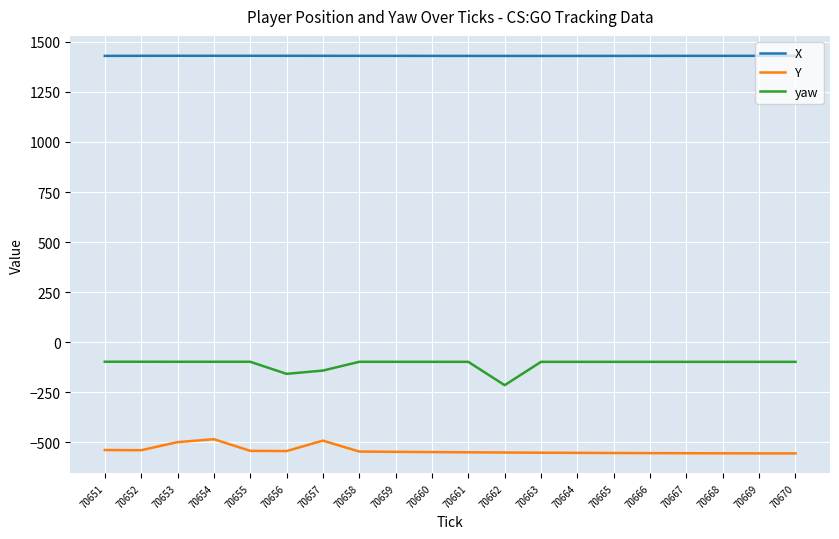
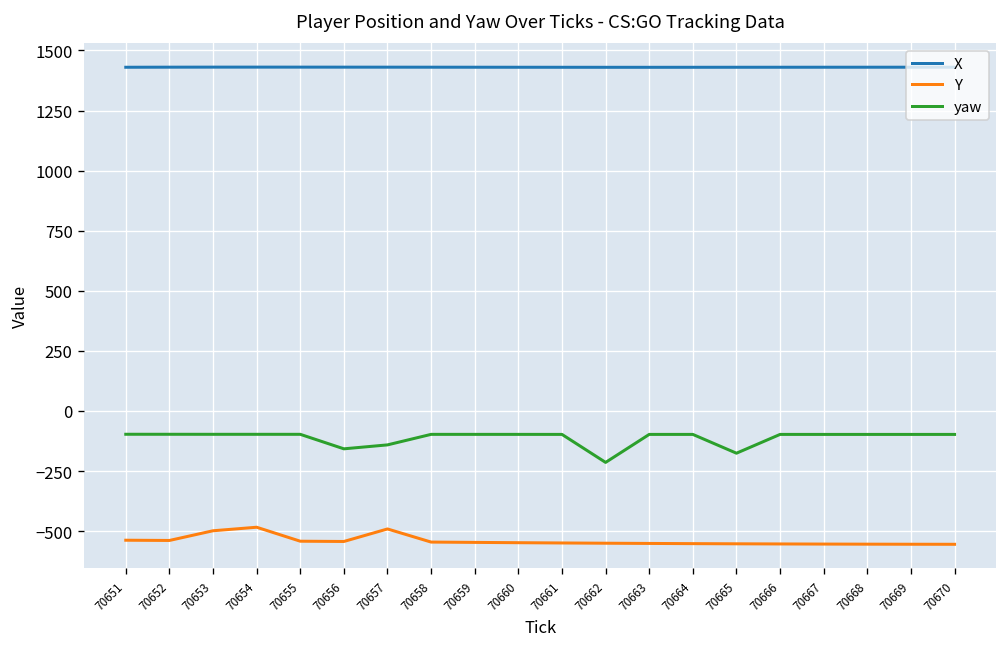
  {
    "X": {
      "70651": 1430,
      "70652": 1430,
      "70653": 1430,
      "70654": 1430,
      "70655": 1430,
      "70656": 1430,
      "70657": 1430,
      "70658": 1430,
      "70659": 1430,
      "70660": 1430,
      "70661": 1430,
      "70662": 1430,
      "70663": 1430,
      "70664": 1430,
      "70665": 1430,
      "70666": 1430,
      "70667": 1430,
      "70668": 1430
    },
    "Y": {
      "70651": -540,
      "70652": -540,
      "70653": -500,
      "70654": -480,
      "70655": -540,
      "70656": -540,
      "70657": -490,
      "70658": -550,
      "70659": -550,
      "70660": -550,
      "70661": -550,
      "70662": -550,
      "70663": -550,
      "70664": -550,
      "70665": -550,
      "70666": -550,
      "70667": -550,
      "70668": -550,
      "70669": -550,
      "70670": -550
    },
    "yaw": {
      "70651": -100,
      "70652": -100,
      "70653": -100,
      "70654": -100,
      "70655": -100,
      "70656": -160,
      "70657": -140,
      "70658": -100,
      "70659": -100,
      "70660": -100,
      "70661": -100,
      "70662": -210,
      "70663": -100,
      "70664": -100,
-     "70665": -100,
+     "70665": -180,
      "70666": -100,
      "70667": -100,
      "70668": -100,
      "70669": -100,
      "70670": -100
    }
  }
